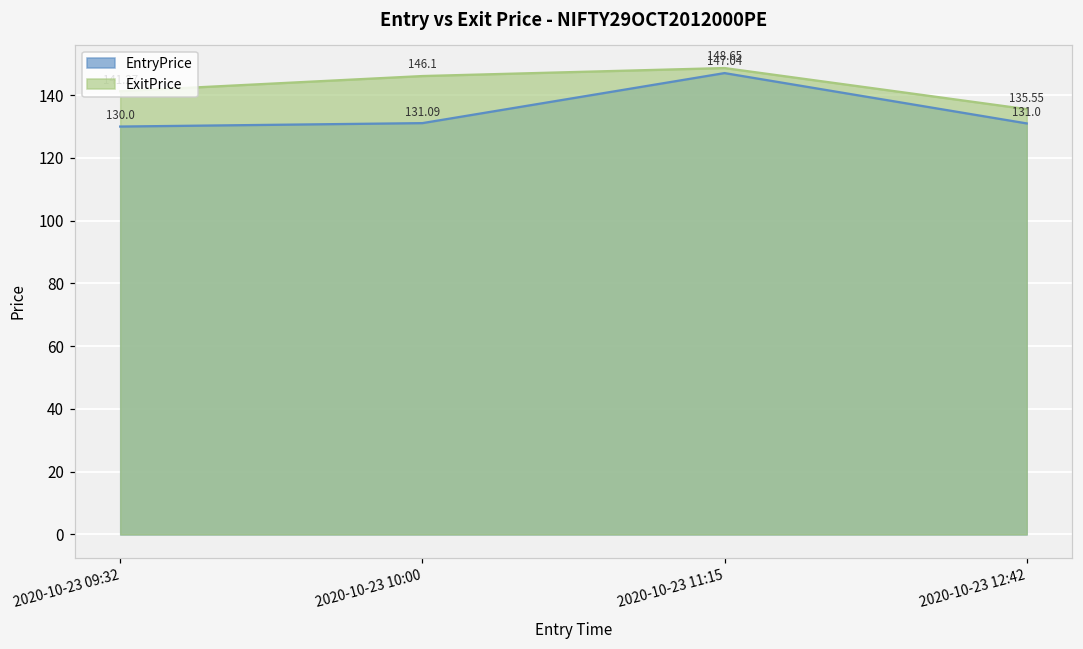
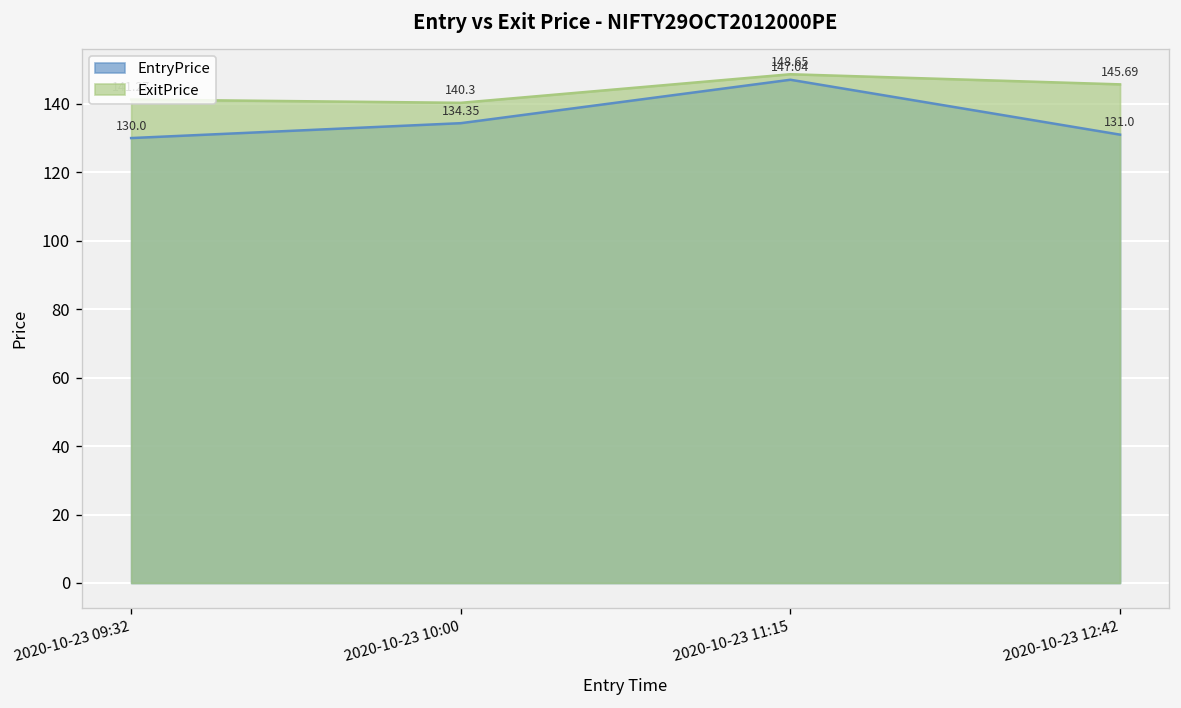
  {
    "EntryPrice": {
      "2020-10-23 09:32": 130.0,
-     "2020-10-23 10:00": 131.09,
+     "2020-10-23 10:00": 134.35,
      "2020-10-23 12:42": 131.0
    },
    "ExitPrice": {
-     "2020-10-23 10:00": 146.1,
-     "2020-10-23 12:42": 135.55
+     "2020-10-23 10:00": 140.3,
+     "2020-10-23 12:42": 145.69
    }
  }
